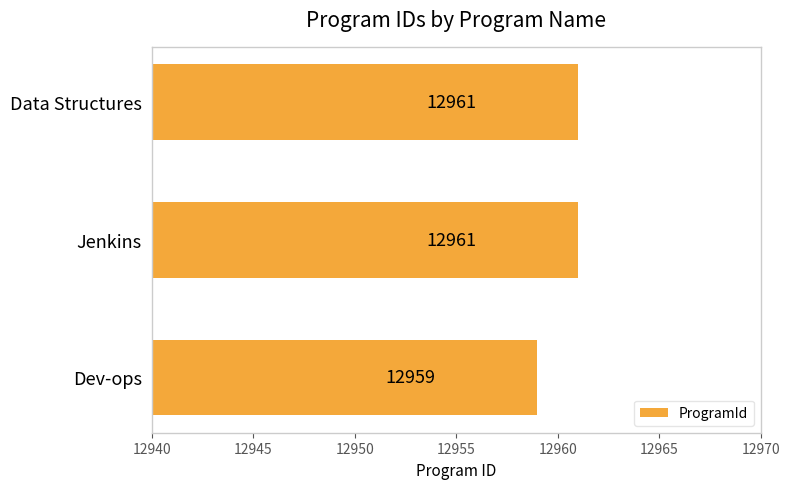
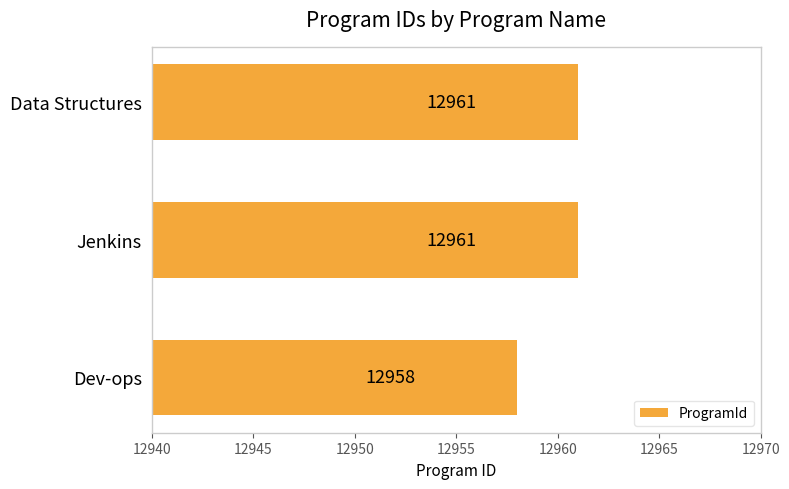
  {
    "Data Structures": 12961,
    "Jenkins": 12961,
-   "Dev-ops": 12959
+   "Dev-ops": 12958
  }
